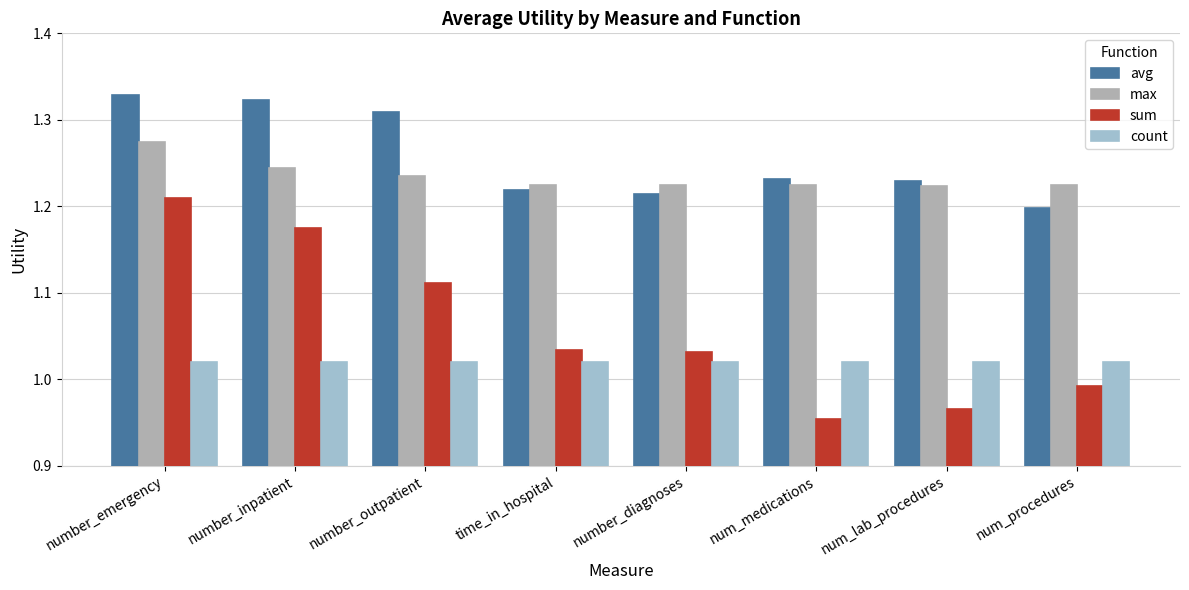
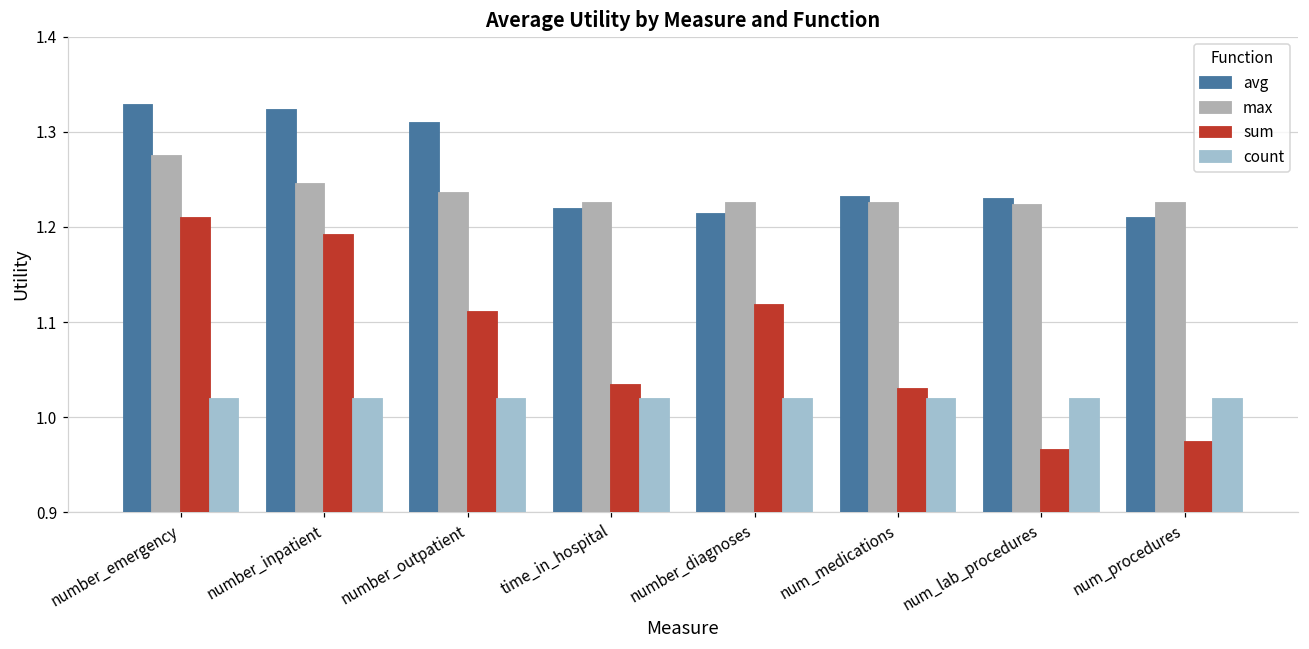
  {
    "avg": {
      "number_emergency": 1.33,
      "number_inpatient": 1.32,
      "number_outpatient": 1.31,
      "time_in_hospital": 1.22,
      "number_diagnoses": 1.21,
      "num_medications": 1.23,
      "num_lab_procedures": 1.23,
-     "num_procedures": 1.20
+     "num_procedures": 1.21
    },
    "sum": {
      "number_emergency": 1.21,
-     "number_inpatient": 1.18,
+     "number_inpatient": 1.19,
      "number_outpatient": 1.11,
      "time_in_hospital": 1.03,
-     "number_diagnoses": 1.03,
-     "num_medications": 0.95,
+     "number_diagnoses": 1.12,
+     "num_medications": 1.03,
      "num_lab_procedures": 0.97,
-     "num_procedures": 0.99
+     "num_procedures": 0.97
    }
  }
